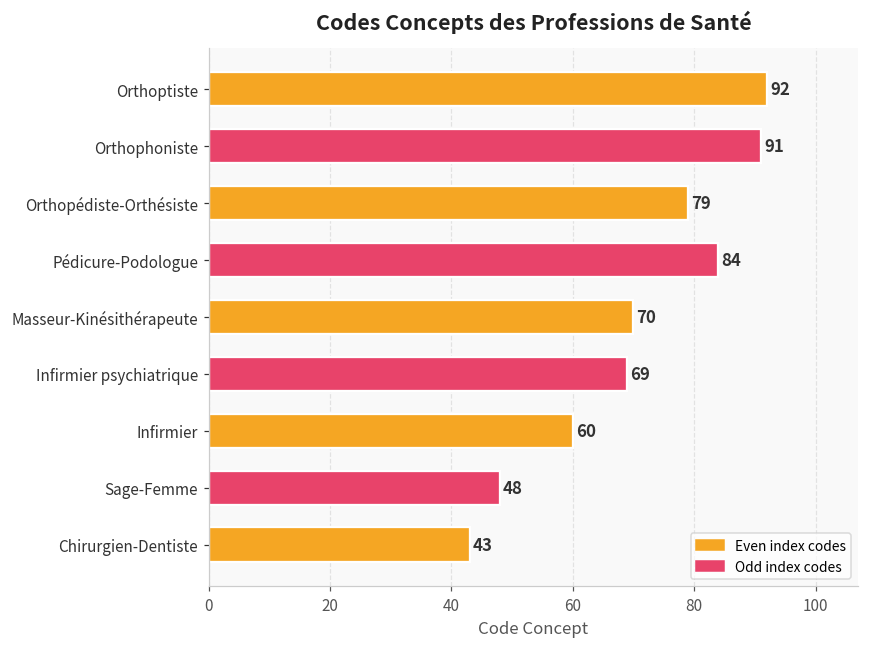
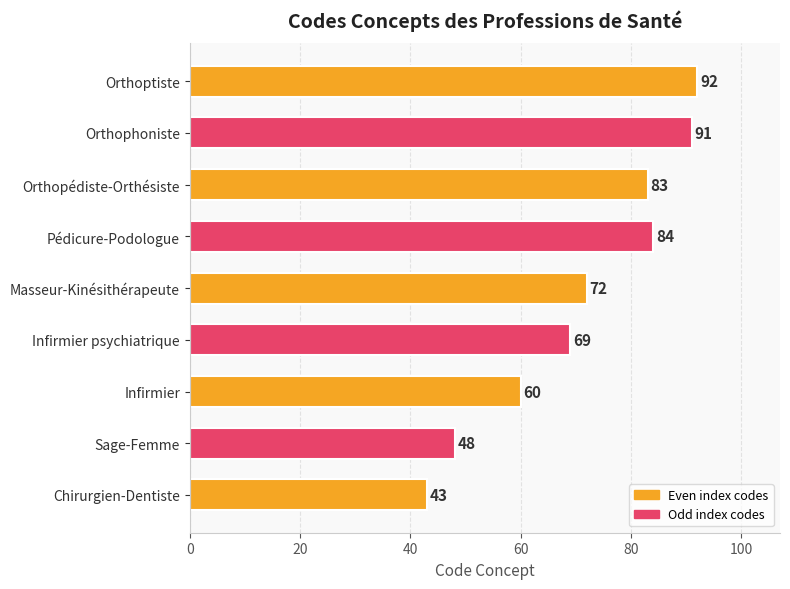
  {
    "Orthoptiste": 92,
    "Orthophoniste": 91,
-   "Orthopédiste-Orthésiste": 79,
+   "Orthopédiste-Orthésiste": 83,
    "Pédicure-Podologue": 84,
-   "Masseur-Kinésithérapeute": 70,
+   "Masseur-Kinésithérapeute": 72,
    "Infirmier psychiatrique": 69,
    "Infirmier": 60,
    "Sage-Femme": 48,
    "Chirurgien-Dentiste": 43
  }
